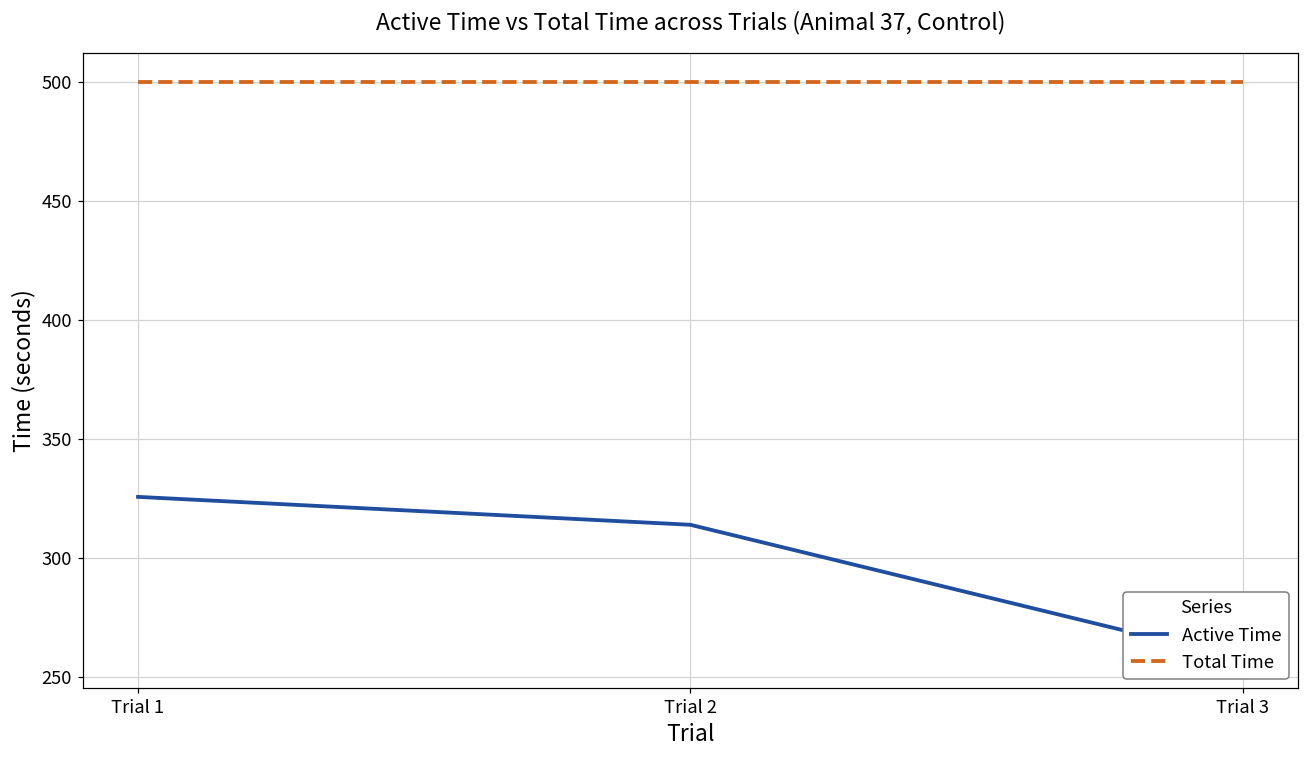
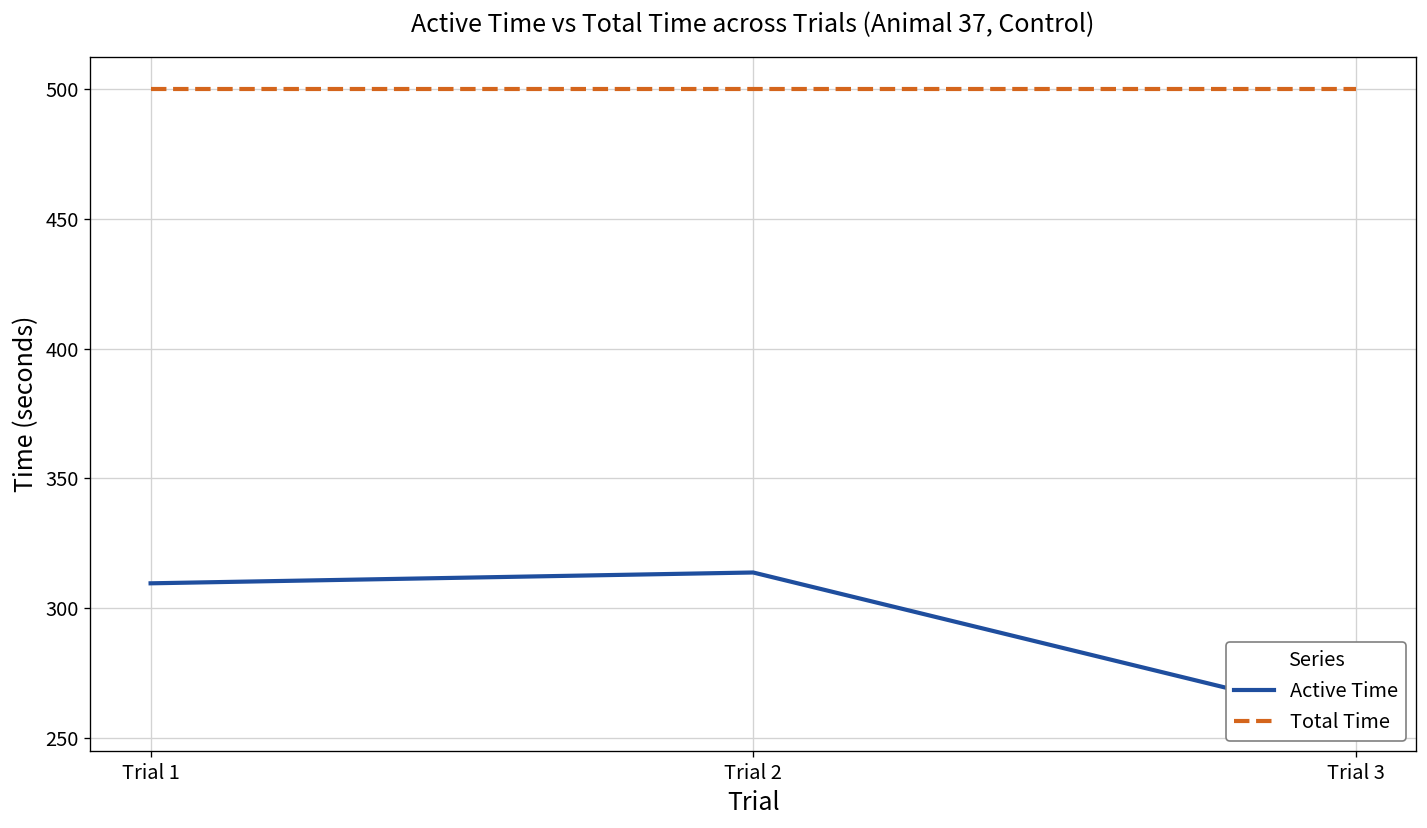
  {
    "Active Time": {
-     "Trial 1": 326,
+     "Trial 1": 310,
      "Trial 2": 314
    },
    "Total Time": {
      "Trial 1": 500,
      "Trial 2": 500,
      "Trial 3": 500
    }
  }
